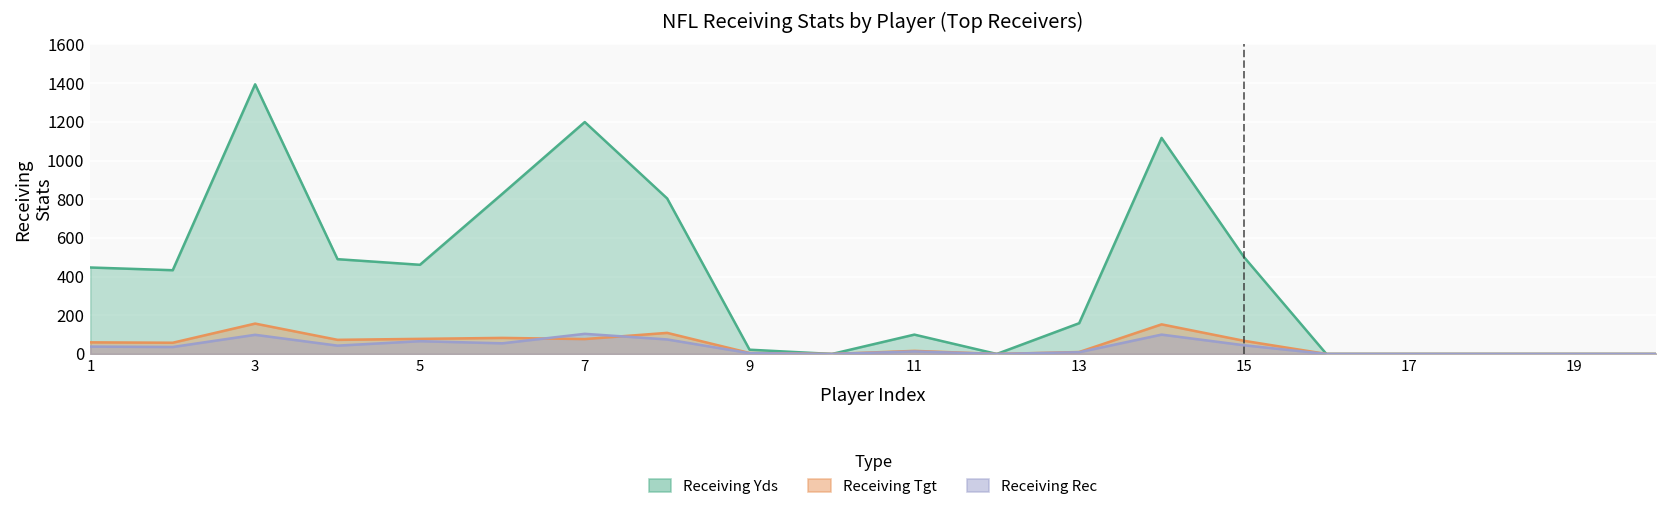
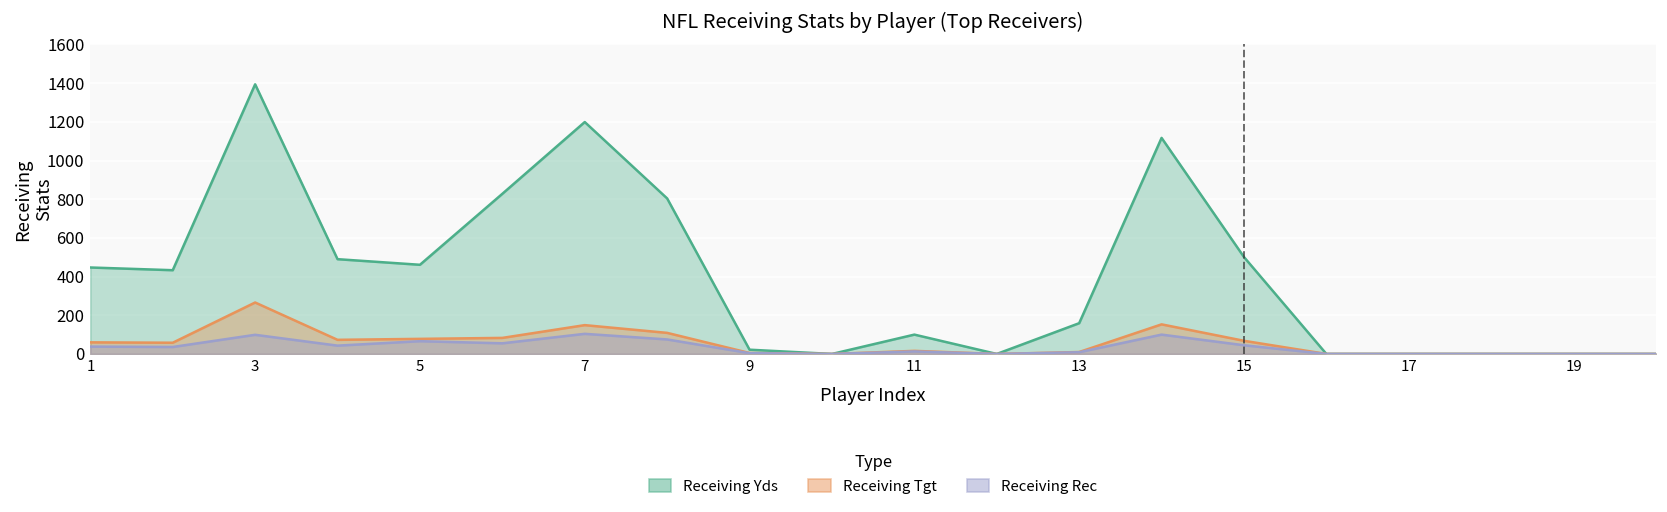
  {
    "Receiving Tgt": {
      "1": 60,
-     "3": 160,
-     "7": 80,
+     "3": 270,
+     "7": 150,
      "15": 70
    }
  }
